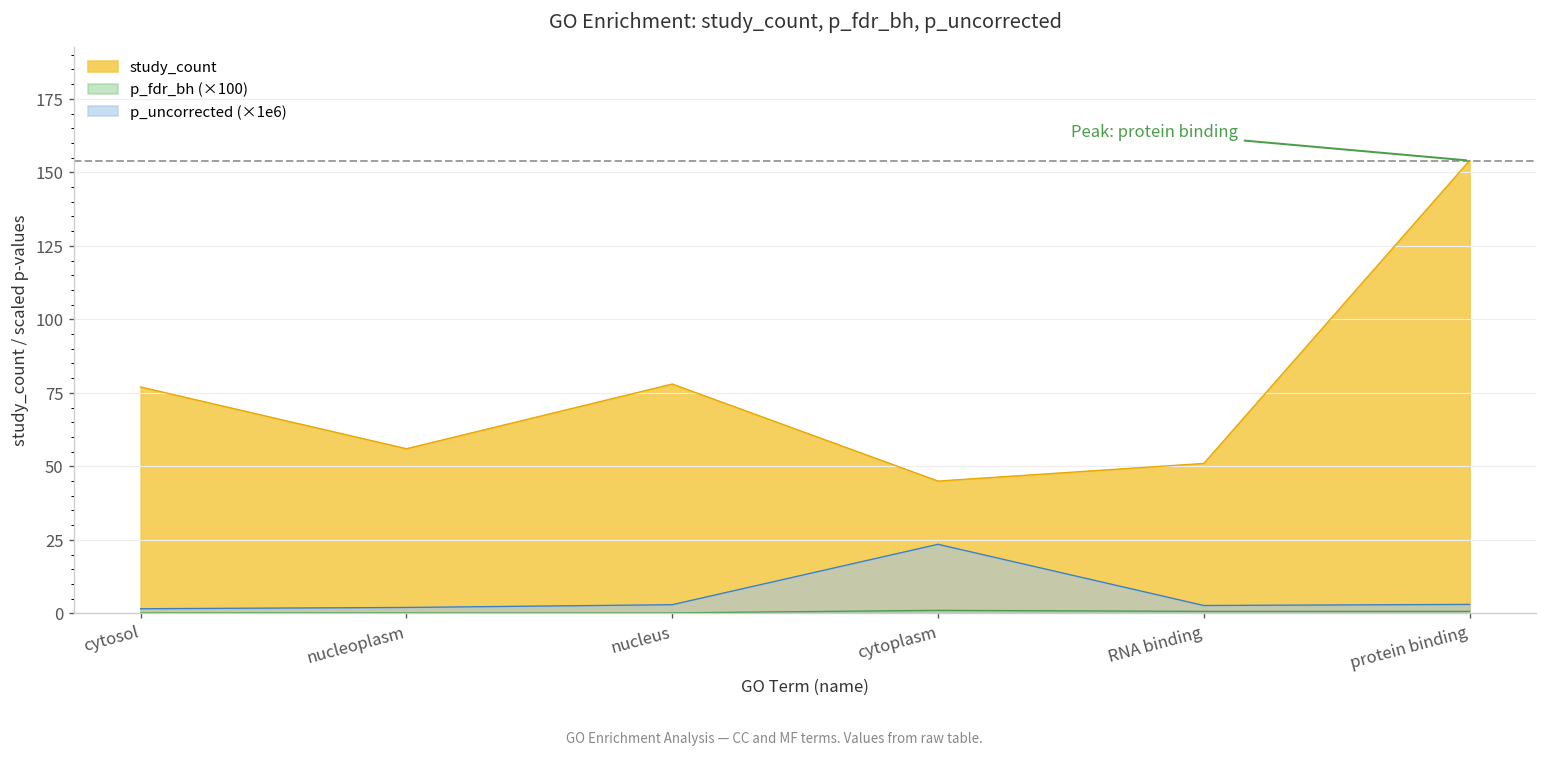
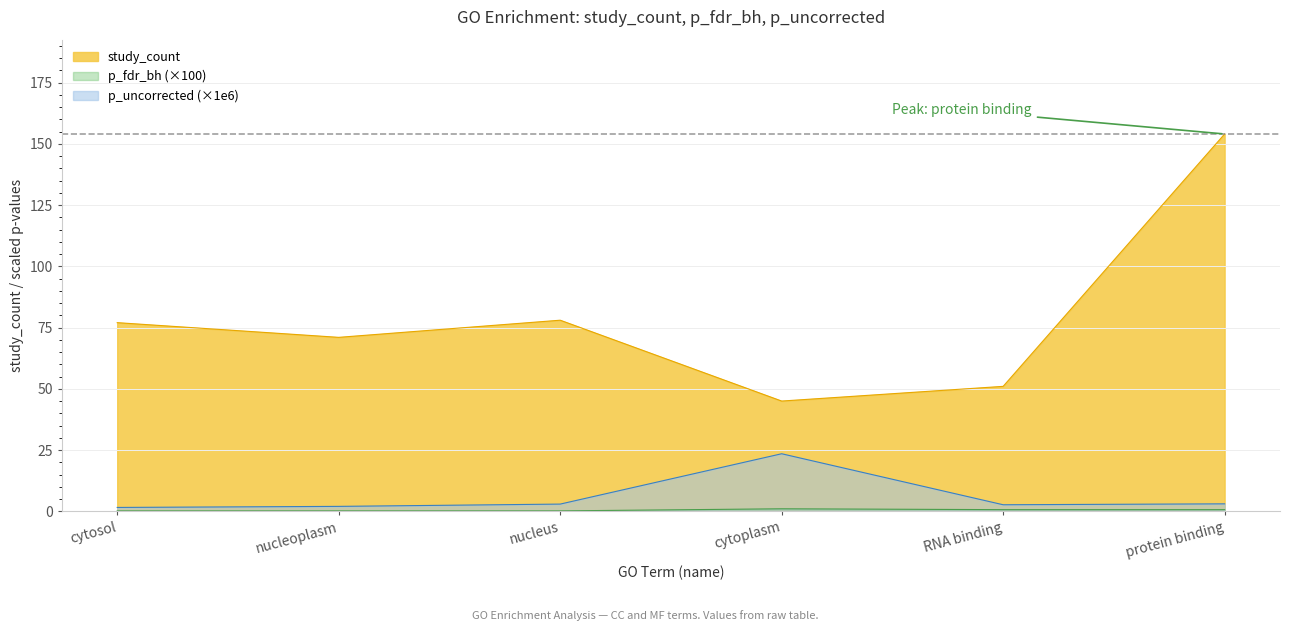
  {
    "study_count": {
      "cytosol": 77,
-     "nucleoplasm": 56,
+     "nucleoplasm": 71,
      "nucleus": 78,
      "cytoplasm": 45,
      "RNA binding": 51,
      "protein binding": 154
    },
    "p_fdr_bh (×100)": {
      "cytosol": 0,
      "nucleoplasm": 0,
      "nucleus": 0,
      "cytoplasm": 1,
      "RNA binding": 1,
      "protein binding": 1
    },
    "p_uncorrected (×1e6)": {
      "cytosol": 2,
      "nucleoplasm": 2,
      "nucleus": 3,
      "cytoplasm": 23,
      "RNA binding": 3,
      "protein binding": 3
    }
  }
